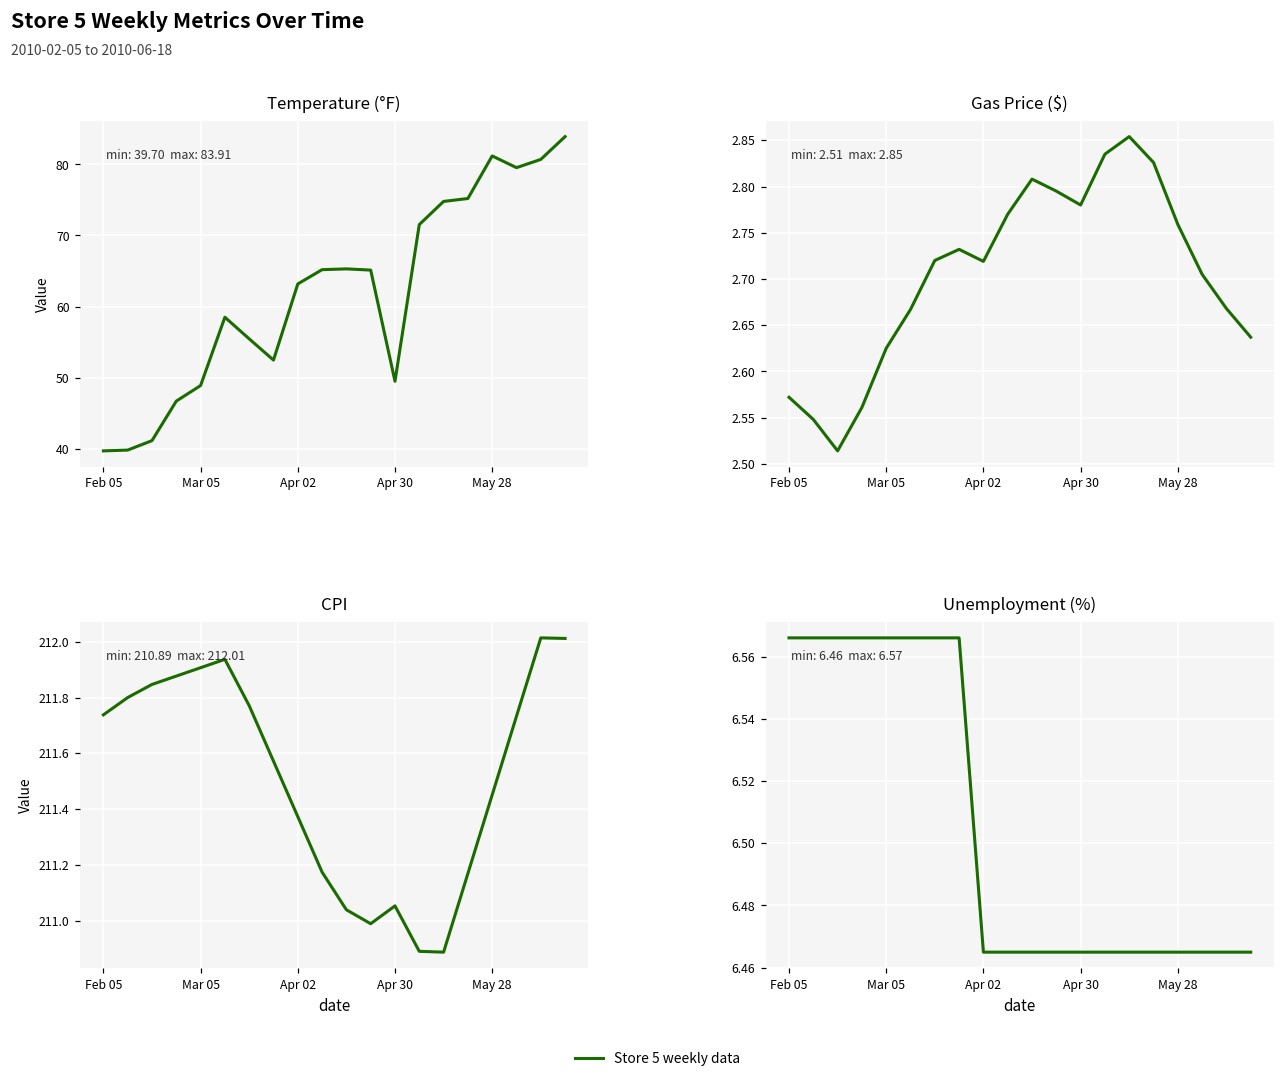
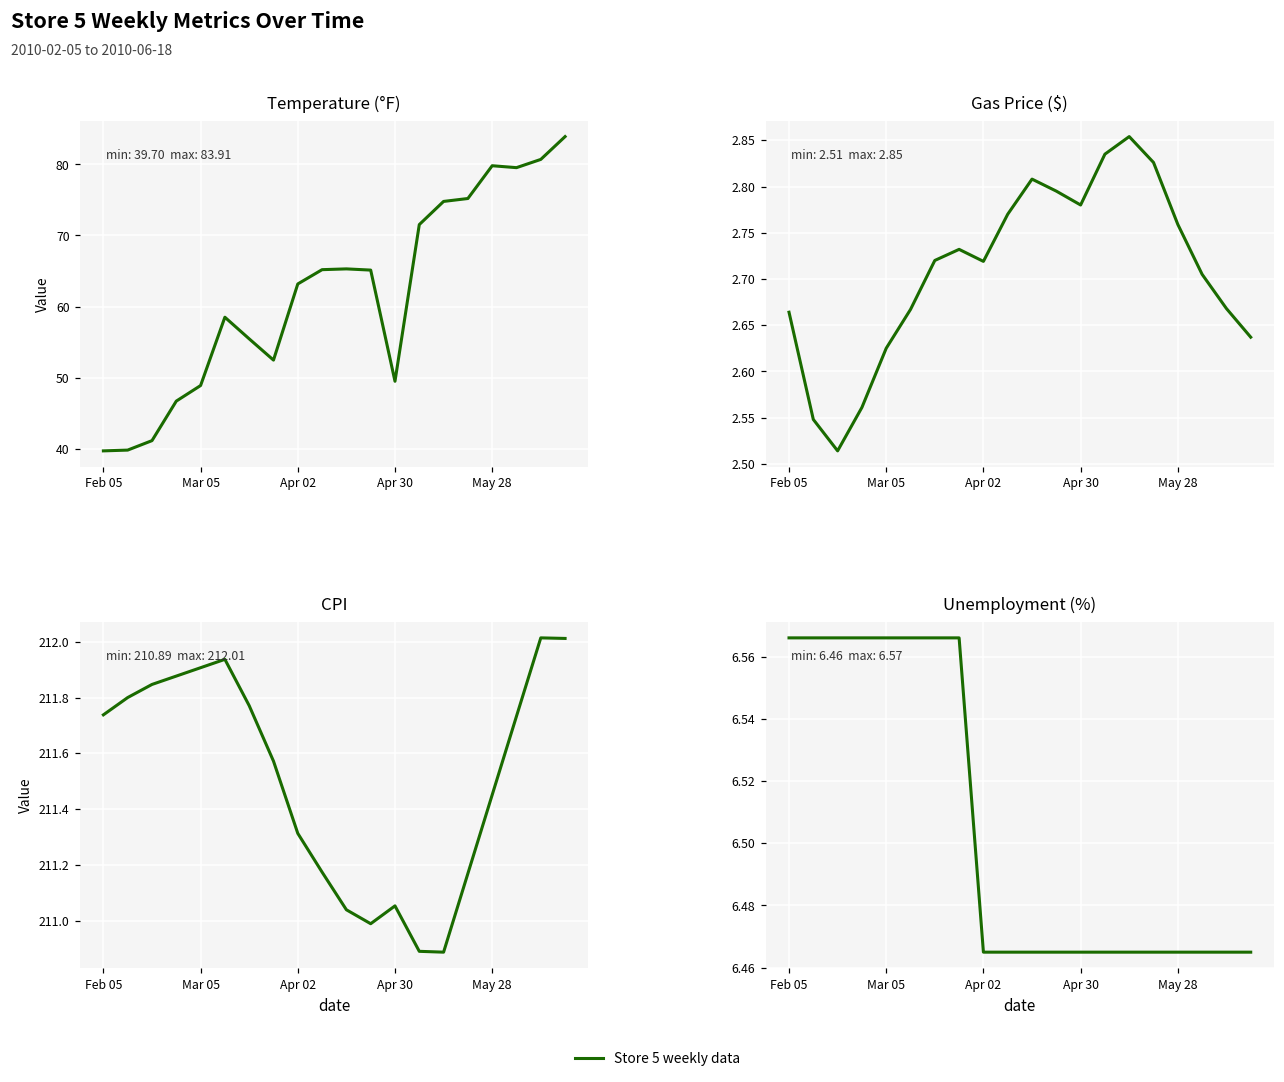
  {
    "Temperature (°F)": {
      "Feb 05": 40,
      "Mar 05": 49,
      "Apr 02": 63,
      "Apr 30": 49,
-     "May 28": 81
+     "May 28": 80
    },
    "Gas Price ($)": {
-     "Feb 05": 2.57,
+     "Feb 05": 2.66,
      "Mar 05": 2.63,
      "Apr 02": 2.72,
      "Apr 30": 2.78,
      "May 28": 2.76
    },
    "CPI": {
      "Feb 05": 211.74,
      "Mar 05": 211.91,
-     "Apr 02": 211.37,
+     "Apr 02": 211.31,
      "Apr 30": 211.05,
      "May 28": 211.45
    },
    "Unemployment (%)": {
      "Feb 05": 6.57,
      "Mar 05": 6.57
    }
  }
